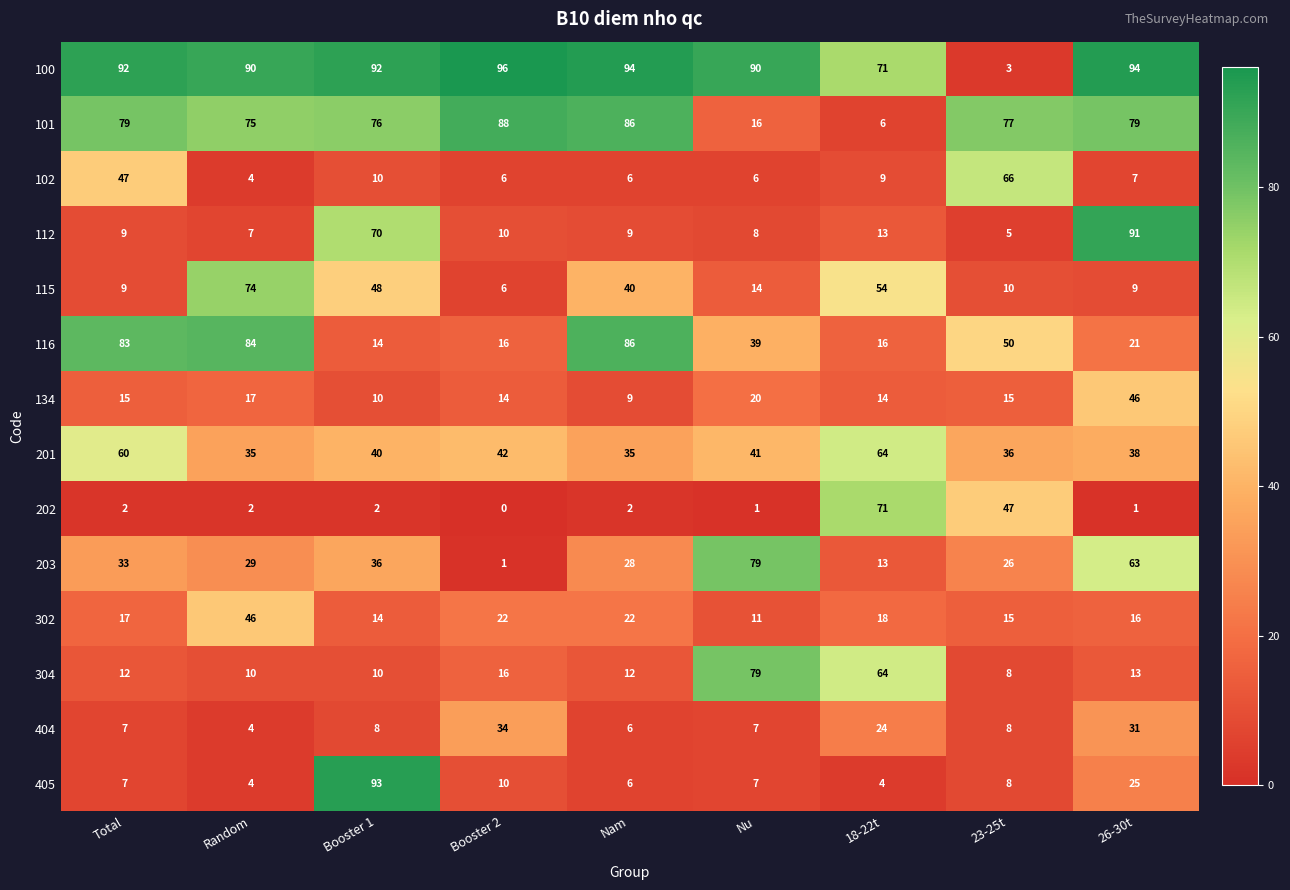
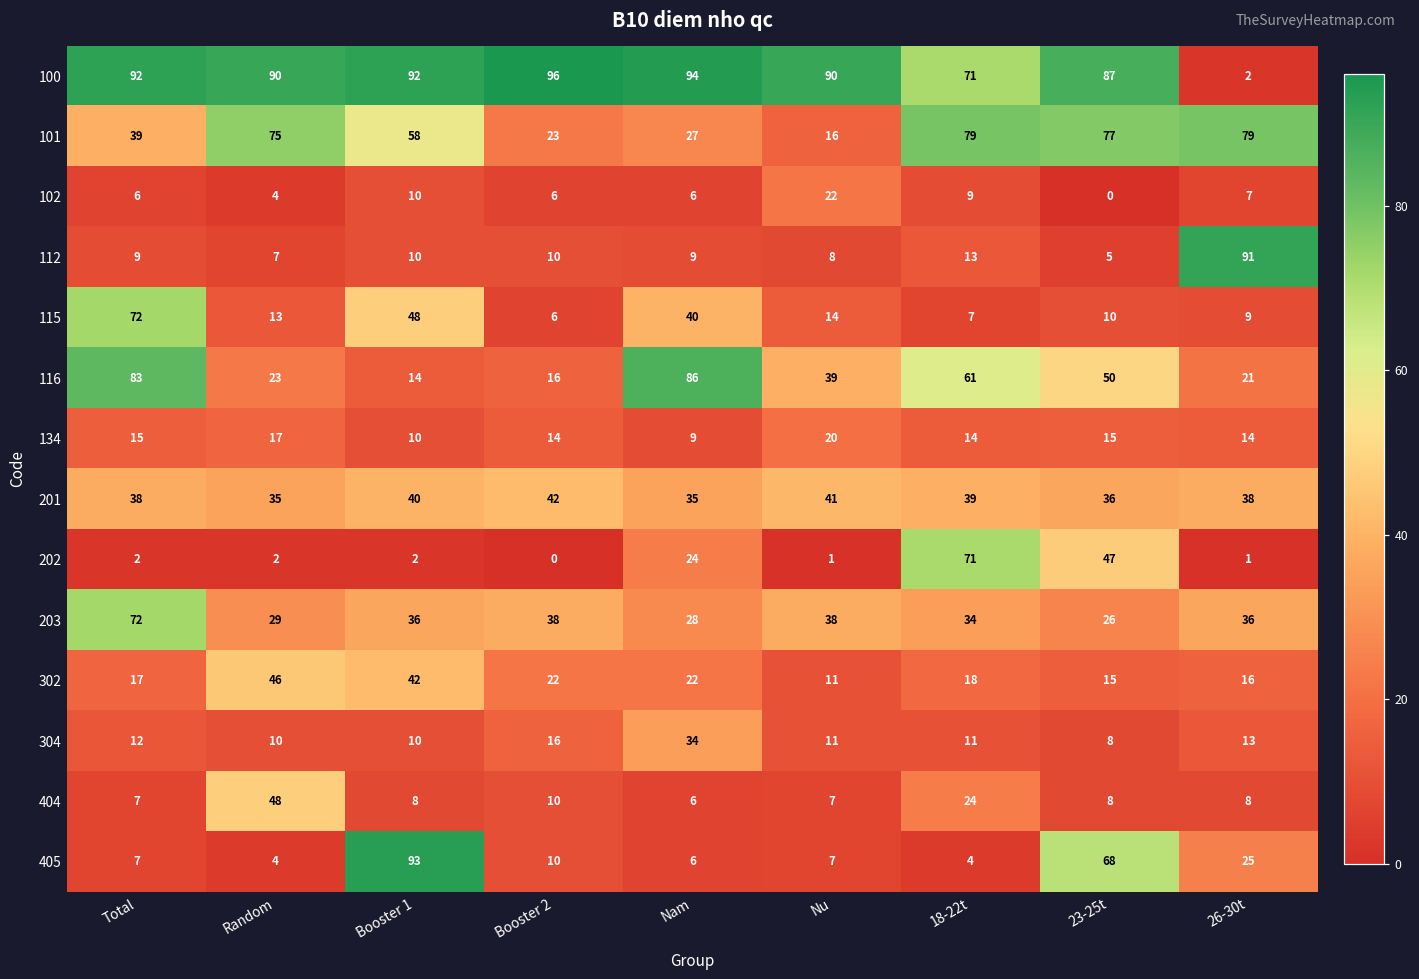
  {
    "100": {
      "Total": 92,
      "Random": 90,
      "Booster 1": 92,
      "Booster 2": 96,
      "Nam": 94,
      "Nu": 90,
      "18-22t": 71,
-     "23-25t": 3,
-     "26-30t": 94
+     "23-25t": 87,
+     "26-30t": 2
    },
    "101": {
-     "Total": 79,
+     "Total": 39,
      "Random": 75,
-     "Booster 1": 76,
-     "Booster 2": 88,
-     "Nam": 86,
+     "Booster 1": 58,
+     "Booster 2": 23,
+     "Nam": 27,
      "Nu": 16,
-     "18-22t": 6,
+     "18-22t": 79,
      "23-25t": 77,
      "26-30t": 79
    },
    "102": {
-     "Total": 47,
+     "Total": 6,
      "Random": 4,
      "Booster 1": 10,
      "Booster 2": 6,
      "Nam": 6,
-     "Nu": 6,
+     "Nu": 22,
      "18-22t": 9,
-     "23-25t": 66,
+     "23-25t": 0,
      "26-30t": 7
    },
    "112": {
      "Total": 9,
      "Random": 7,
-     "Booster 1": 70,
+     "Booster 1": 10,
      "Booster 2": 10,
      "Nam": 9,
      "Nu": 8,
      "18-22t": 13,
      "23-25t": 5,
      "26-30t": 91
    },
    "115": {
-     "Total": 9,
-     "Random": 74,
+     "Total": 72,
+     "Random": 13,
      "Booster 1": 48,
      "Booster 2": 6,
      "Nam": 40,
      "Nu": 14,
-     "18-22t": 54,
+     "18-22t": 7,
      "23-25t": 10,
      "26-30t": 9
    },
    "116": {
      "Total": 83,
-     "Random": 84,
+     "Random": 23,
      "Booster 1": 14,
      "Booster 2": 16,
      "Nam": 86,
      "Nu": 39,
-     "18-22t": 16,
+     "18-22t": 61,
      "23-25t": 50,
      "26-30t": 21
    },
    "134": {
      "Total": 15,
      "Random": 17,
      "Booster 1": 10,
      "Booster 2": 14,
      "Nam": 9,
      "Nu": 20,
      "18-22t": 14,
      "23-25t": 15,
-     "26-30t": 46
+     "26-30t": 14
    },
    "201": {
-     "Total": 60,
+     "Total": 38,
      "Random": 35,
      "Booster 1": 40,
      "Booster 2": 42,
      "Nam": 35,
      "Nu": 41,
-     "18-22t": 64,
+     "18-22t": 39,
      "23-25t": 36,
      "26-30t": 38
    },
    "202": {
      "Total": 2,
      "Random": 2,
      "Booster 1": 2,
      "Booster 2": 0,
-     "Nam": 2,
+     "Nam": 24,
      "Nu": 1,
      "18-22t": 71,
      "23-25t": 47,
      "26-30t": 1
    },
    "203": {
-     "Total": 33,
+     "Total": 72,
      "Random": 29,
      "Booster 1": 36,
-     "Booster 2": 1,
+     "Booster 2": 38,
      "Nam": 28,
-     "Nu": 79,
-     "18-22t": 13,
+     "Nu": 38,
+     "18-22t": 34,
      "23-25t": 26,
-     "26-30t": 63
+     "26-30t": 36
    },
    "302": {
      "Total": 17,
      "Random": 46,
-     "Booster 1": 14,
+     "Booster 1": 42,
      "Booster 2": 22,
      "Nam": 22,
      "Nu": 11,
      "18-22t": 18,
      "23-25t": 15,
      "26-30t": 16
    },
    "304": {
      "Total": 12,
      "Random": 10,
      "Booster 1": 10,
      "Booster 2": 16,
-     "Nam": 12,
-     "Nu": 79,
-     "18-22t": 64,
+     "Nam": 34,
+     "Nu": 11,
+     "18-22t": 11,
      "23-25t": 8,
      "26-30t": 13
    },
    "404": {
      "Total": 7,
-     "Random": 4,
+     "Random": 48,
      "Booster 1": 8,
-     "Booster 2": 34,
+     "Booster 2": 10,
      "Nam": 6,
      "Nu": 7,
      "18-22t": 24,
      "23-25t": 8,
-     "26-30t": 31
+     "26-30t": 8
    },
    "405": {
      "Total": 7,
      "Random": 4,
      "Booster 1": 93,
      "Booster 2": 10,
      "Nam": 6,
      "Nu": 7,
      "18-22t": 4,
-     "23-25t": 8,
+     "23-25t": 68,
      "26-30t": 25
    }
  }
